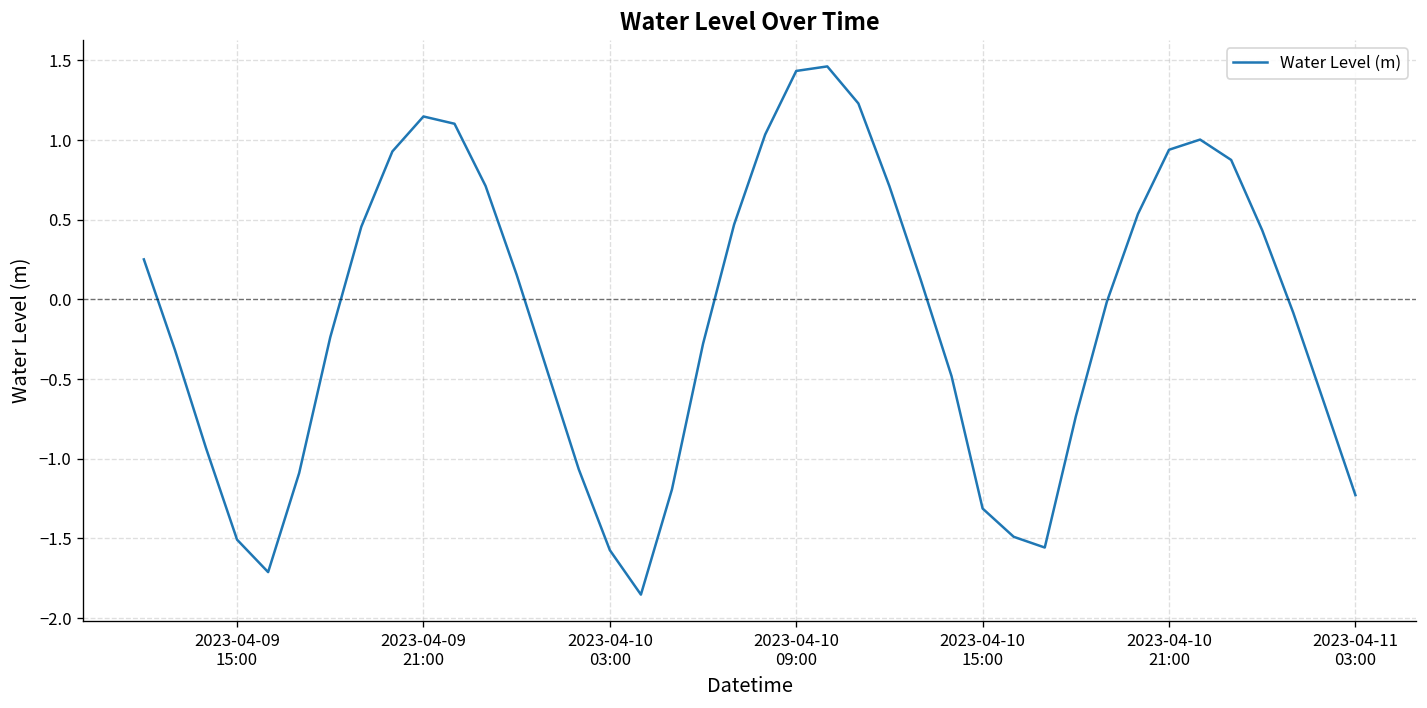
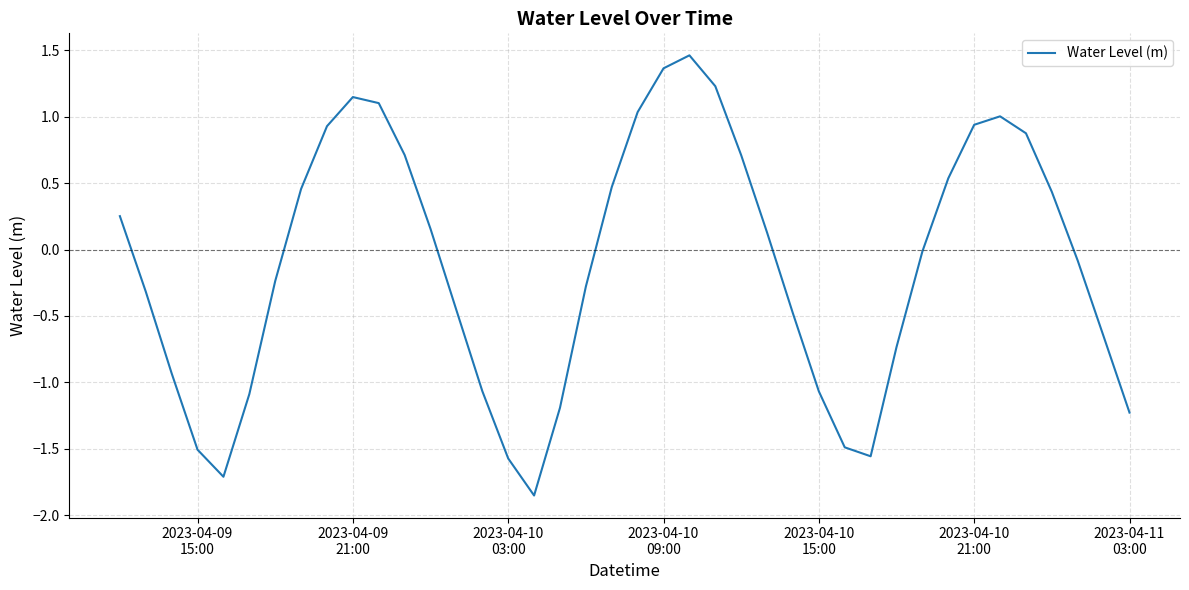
  {
    "2023-04-09 15:00": -1.51,
    "2023-04-09 21:00": 1.15,
    "2023-04-10 03:00": -1.57,
-   "2023-04-10 09:00": 1.43,
-   "2023-04-10 15:00": -1.31,
+   "2023-04-10 09:00": 1.36,
+   "2023-04-10 15:00": -1.07,
    "2023-04-10 21:00": 0.94,
    "2023-04-11 03:00": -1.23
  }
